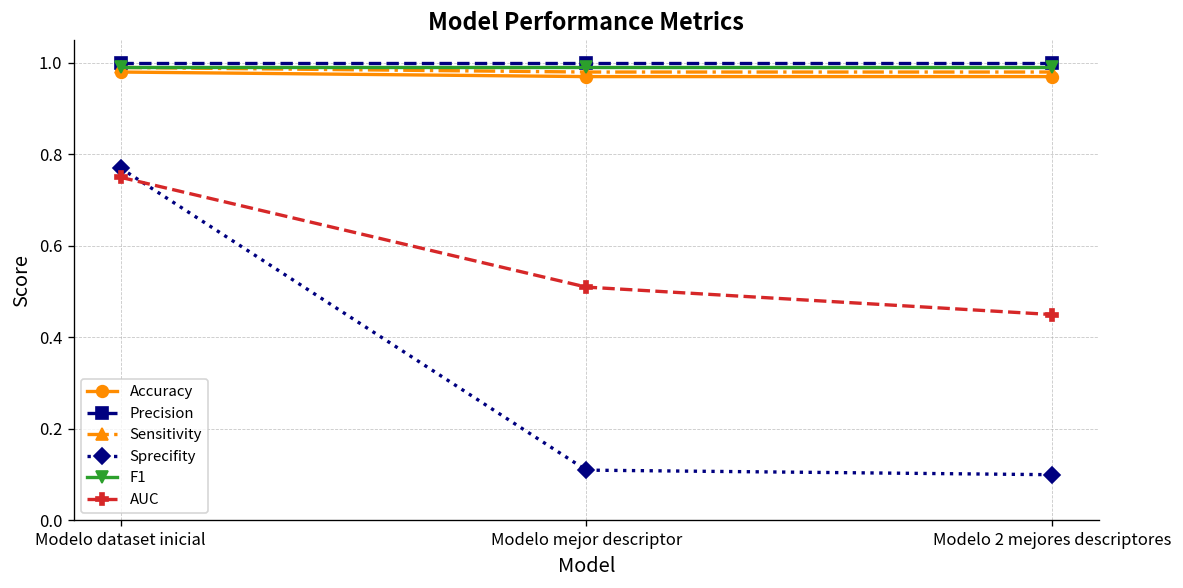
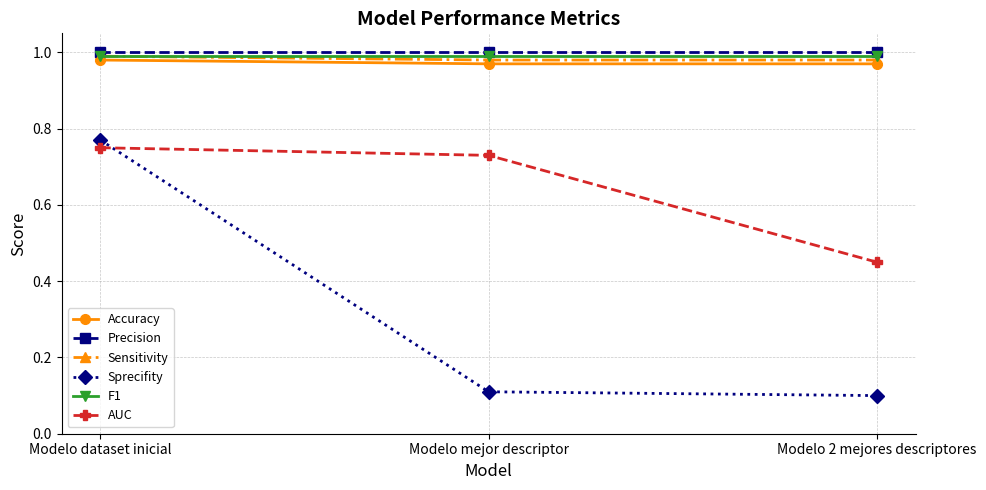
  {
    "F1": {
      "Modelo mejor descriptor": 0.99,
      "Modelo 2 mejores descriptores": 0.99
    },
    "AUC": {
      "Modelo dataset inicial": 0.75,
-     "Modelo mejor descriptor": 0.51,
+     "Modelo mejor descriptor": 0.73,
      "Modelo 2 mejores descriptores": 0.45
    }
  }
